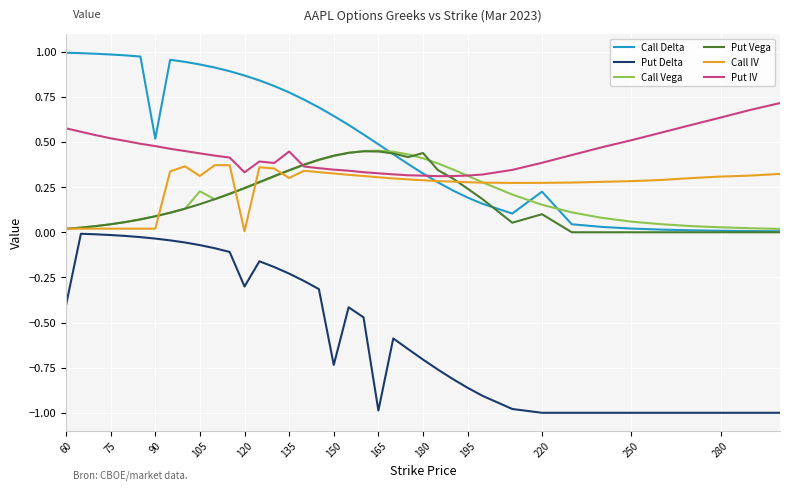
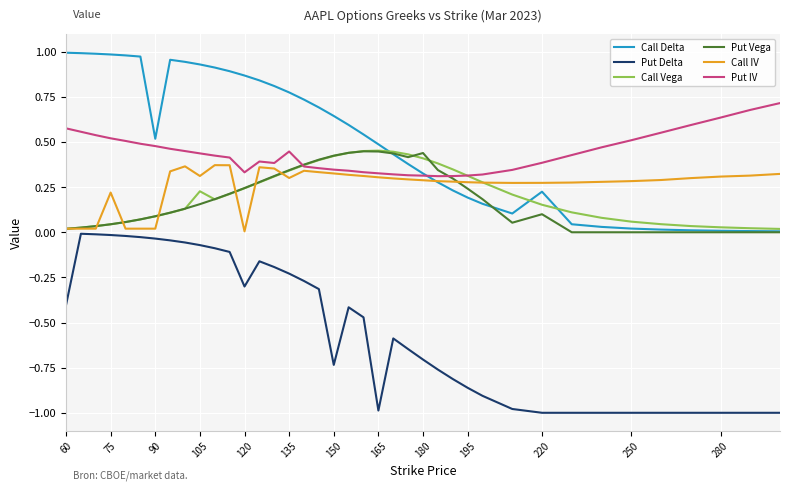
  {
    "Call Delta": {
      "60": 0.99,
      "75": 0.98,
      "90": 0.52,
      "105": 0.93,
      "120": 0.87,
      "135": 0.77,
      "150": 0.64,
      "165": 0.49,
      "195": 0.19,
      "220": 0.22,
      "250": 0.02
    },
    "Put Delta": {
      "60": -0.40,
      "75": -0.02,
      "90": -0.04,
      "105": -0.07,
      "120": -0.30,
      "135": -0.23,
      "150": -0.73,
      "165": -0.99,
      "180": -0.71,
      "195": -0.86,
      "220": -1.00,
      "250": -1.00,
      "280": -1.00
    },
    "Call Vega": {
      "105": 0.23,
      "180": 0.41,
      "220": 0.15,
      "250": 0.06,
      "280": 0.03
    },
    "Put Vega": {
      "105": 0.16,
      "180": 0.44,
      "195": 0.24,
      "220": 0.10,
      "250": 0.00
    },
    "Call IV": {
-     "75": 0.02,
+     "75": 0.22,
      "90": 0.02,
      "105": 0.31,
      "120": 0.01,
      "135": 0.30,
      "150": 0.33,
      "165": 0.30,
      "180": 0.29,
      "195": 0.28,
      "220": 0.27,
      "250": 0.28,
      "280": 0.31
    },
    "Put IV": {
      "60": 0.58,
      "75": 0.52,
      "90": 0.48,
      "105": 0.44,
      "120": 0.33,
      "135": 0.45,
      "150": 0.35,
      "165": 0.33,
      "220": 0.38,
      "250": 0.51,
      "280": 0.64
    }
  }
